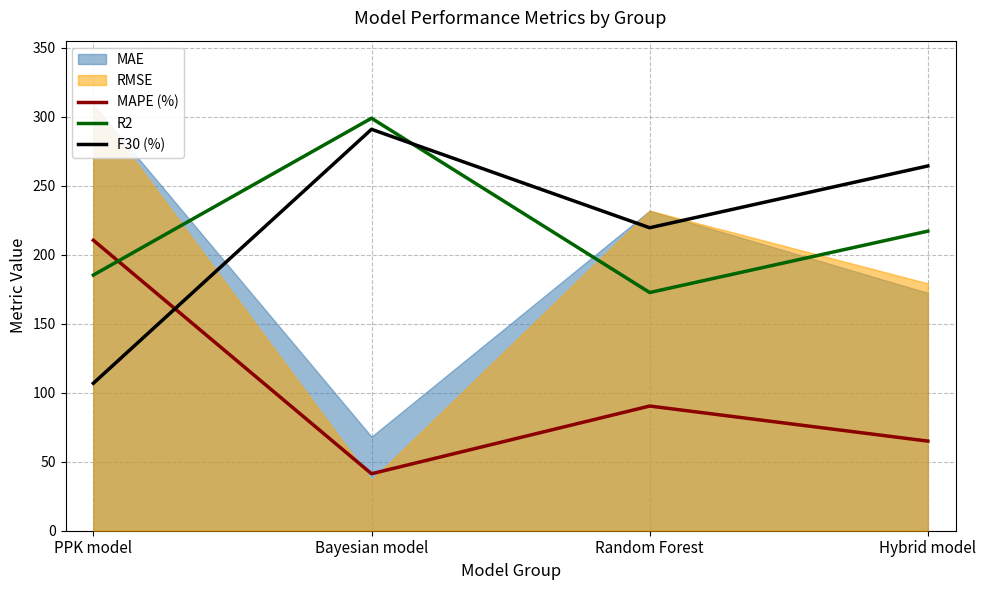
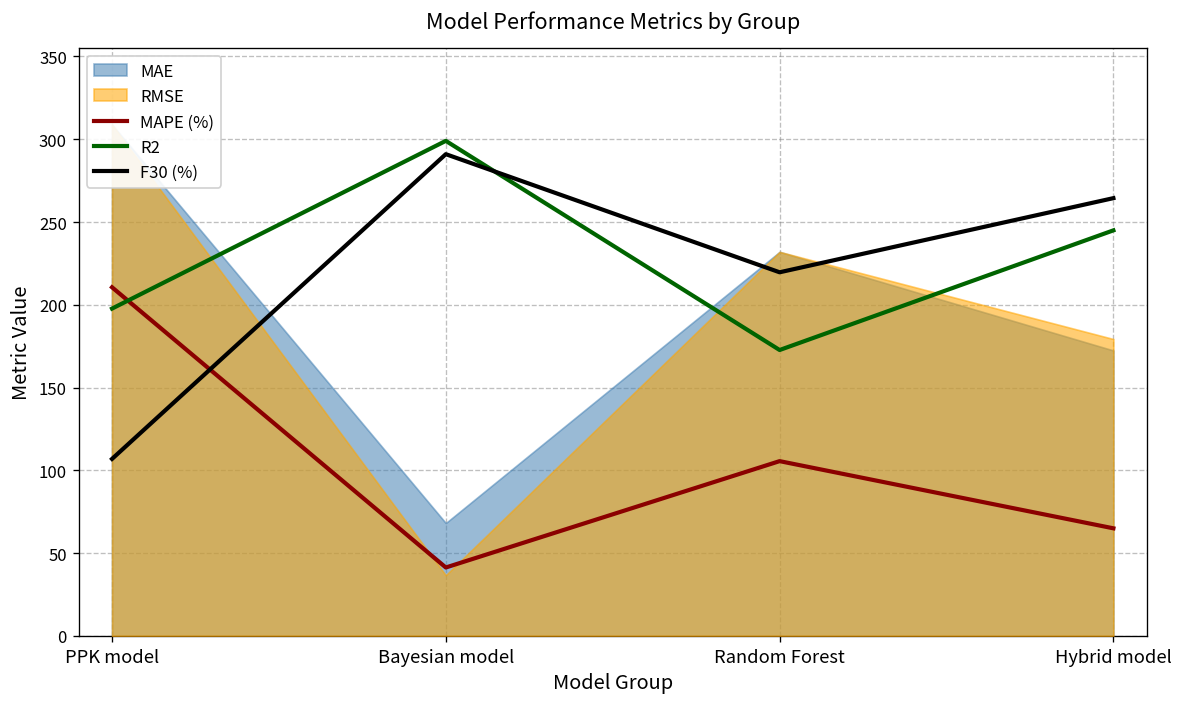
  {
    "MAPE (%)": {
      "PPK model": 211,
      "Bayesian model": 41,
-     "Random Forest": 90,
+     "Random Forest": 106,
      "Hybrid model": 65
    },
    "MAE": {
      "Bayesian model": 68,
      "Hybrid model": 172
    },
    "R2": {
-     "PPK model": 185,
+     "PPK model": 198,
      "Bayesian model": 299,
      "Random Forest": 173,
-     "Hybrid model": 217
+     "Hybrid model": 245
    },
    "RMSE": {
      "Bayesian model": 37,
      "Hybrid model": 179
    },
    "F30 (%)": {
      "PPK model": 107,
      "Bayesian model": 291,
      "Random Forest": 220,
      "Hybrid model": 264
    }
  }
